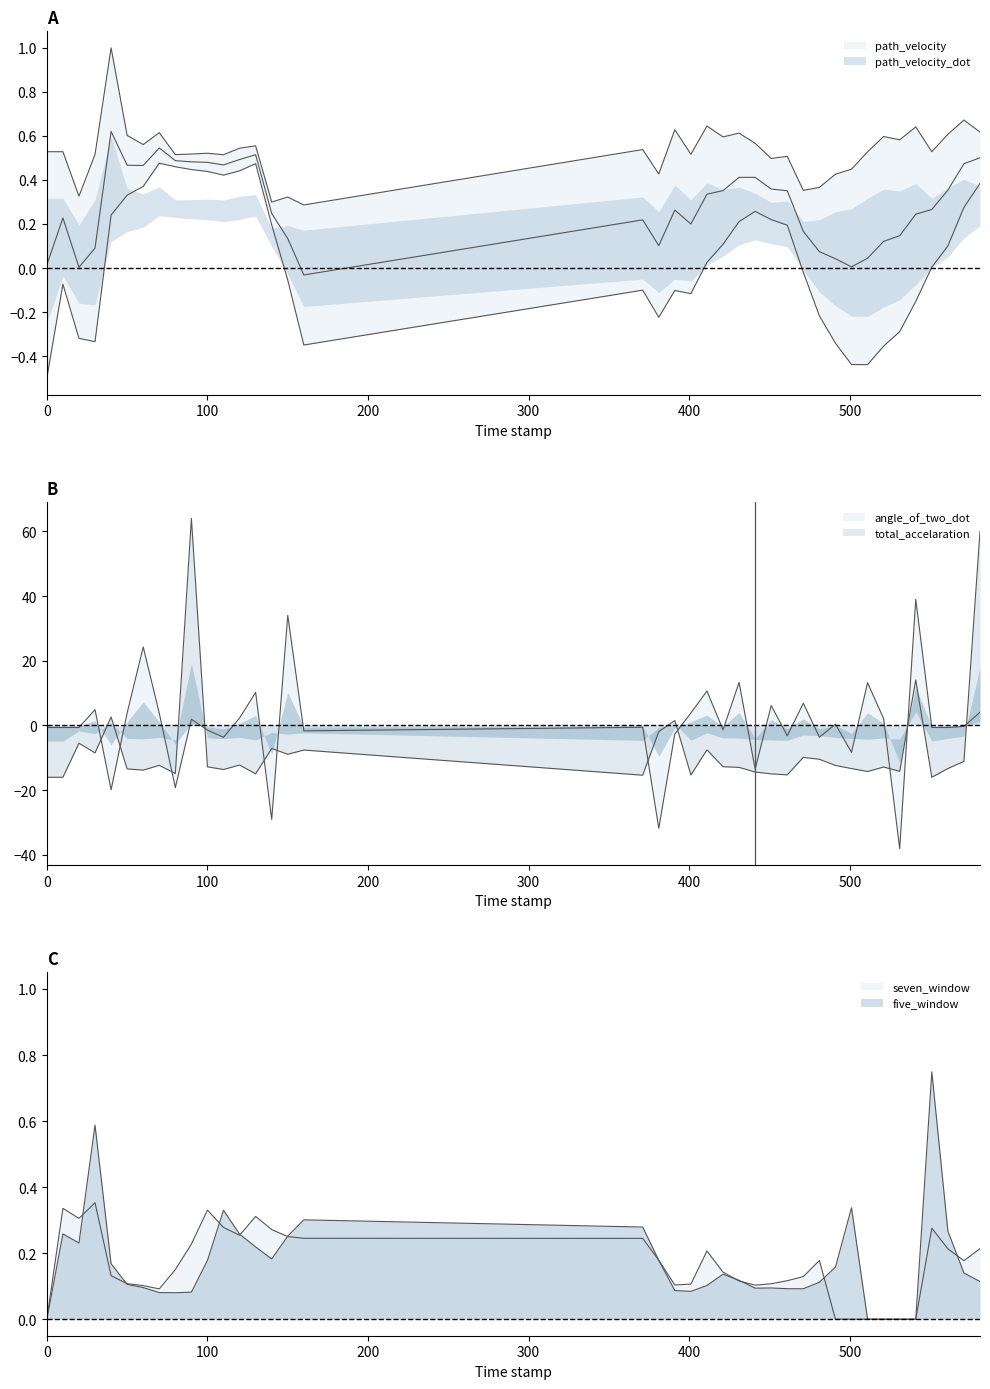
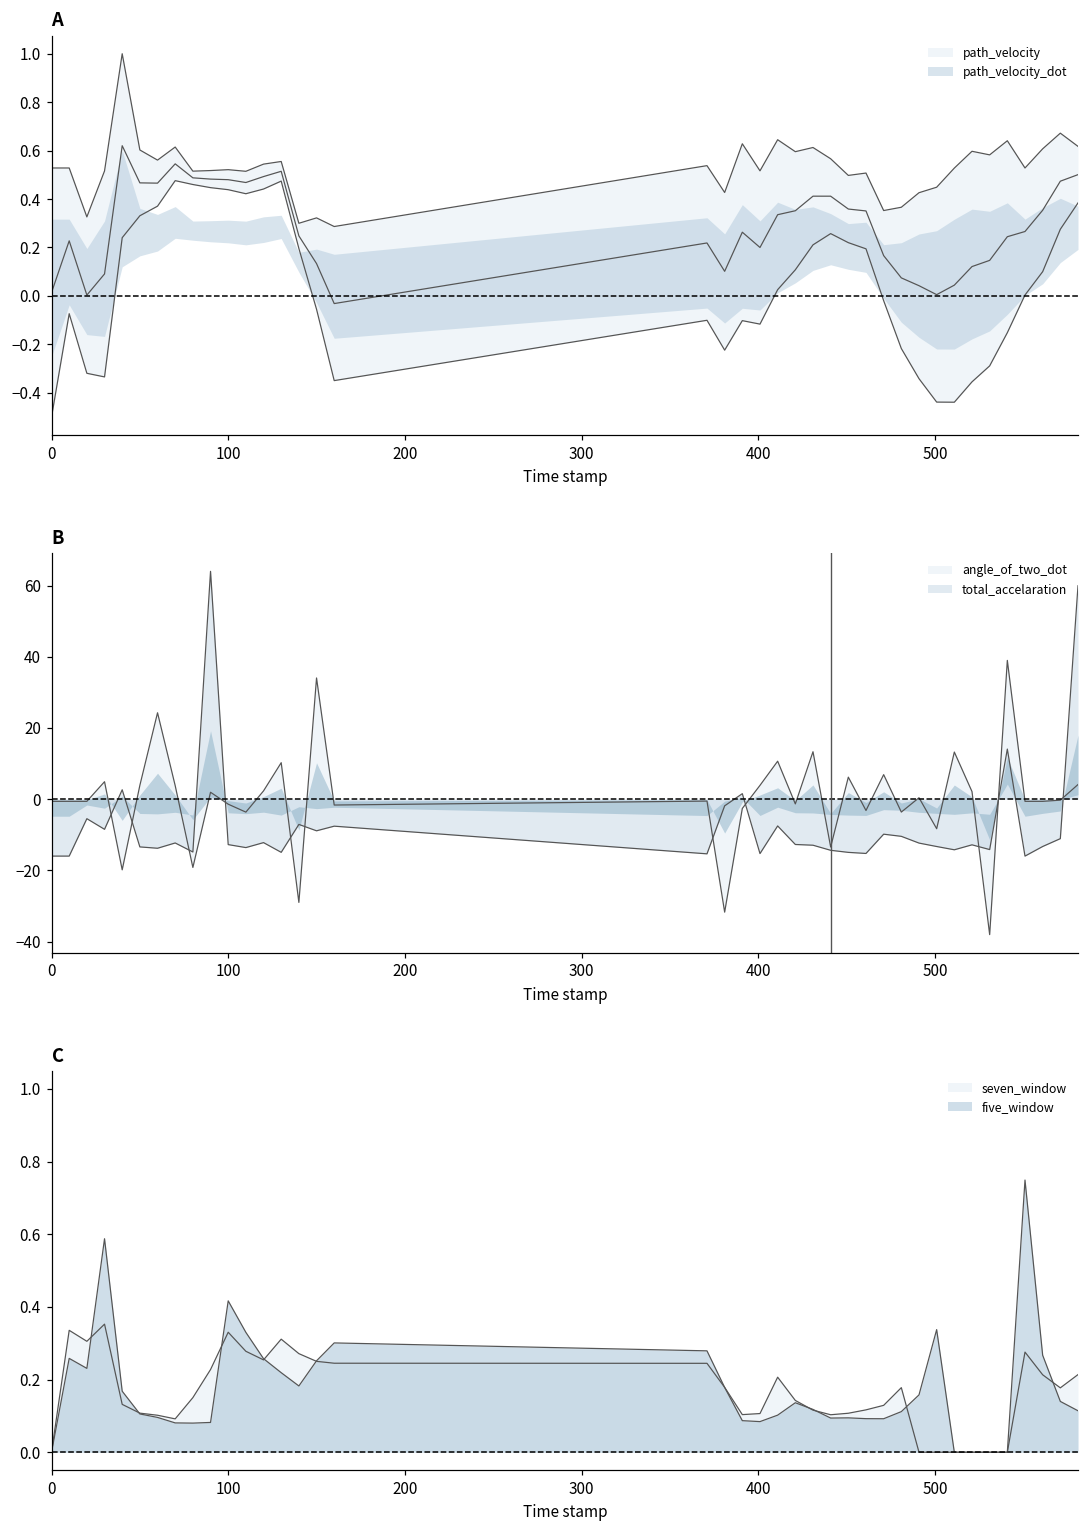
  {
    "C": {
      "seven_window": {
        "100": 0.33
      },
      "five_window": {
-       "100": 0.18
+       "100": 0.42
      }
    }
  }
